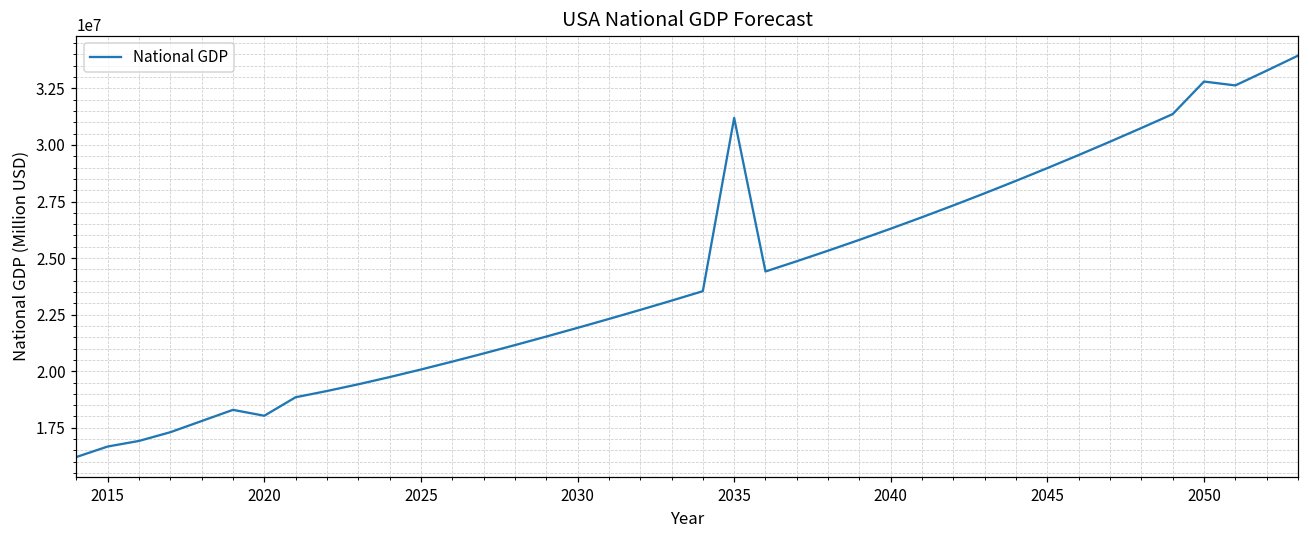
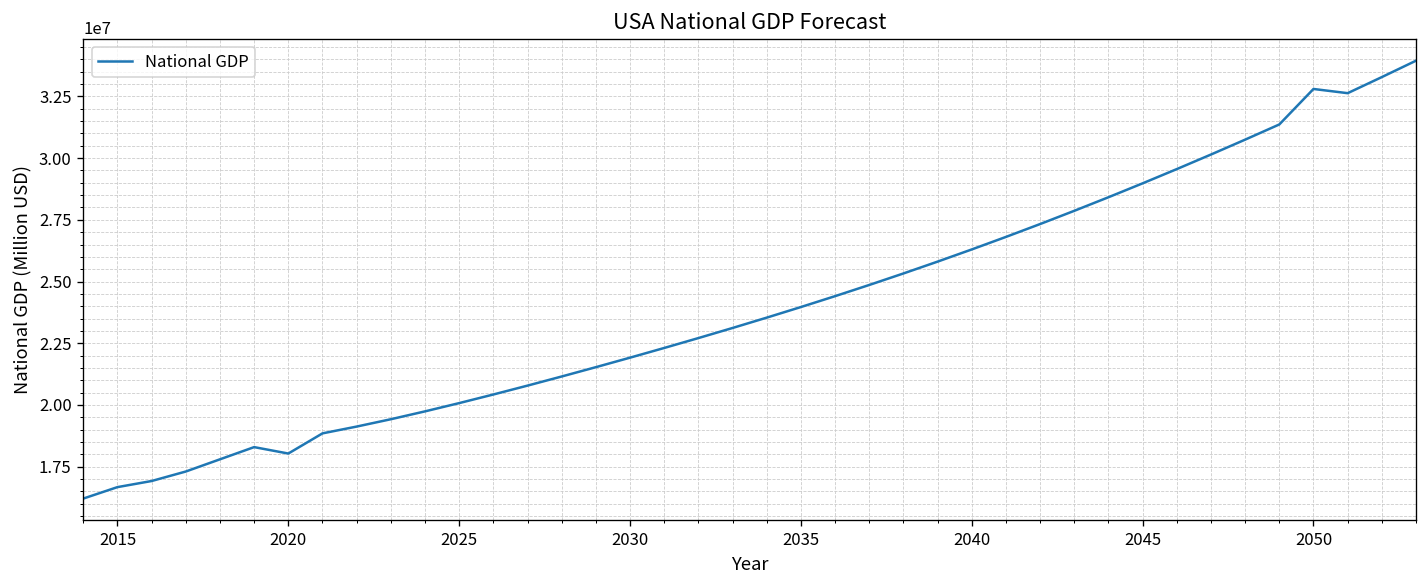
  {
    "2015": 16700000,
    "2020": 18000000,
    "2025": 20100000,
    "2030": 21900000,
-   "2035": 31200000,
+   "2035": 24000000,
    "2040": 26300000,
    "2045": 29000000,
    "2050": 32800000
  }
